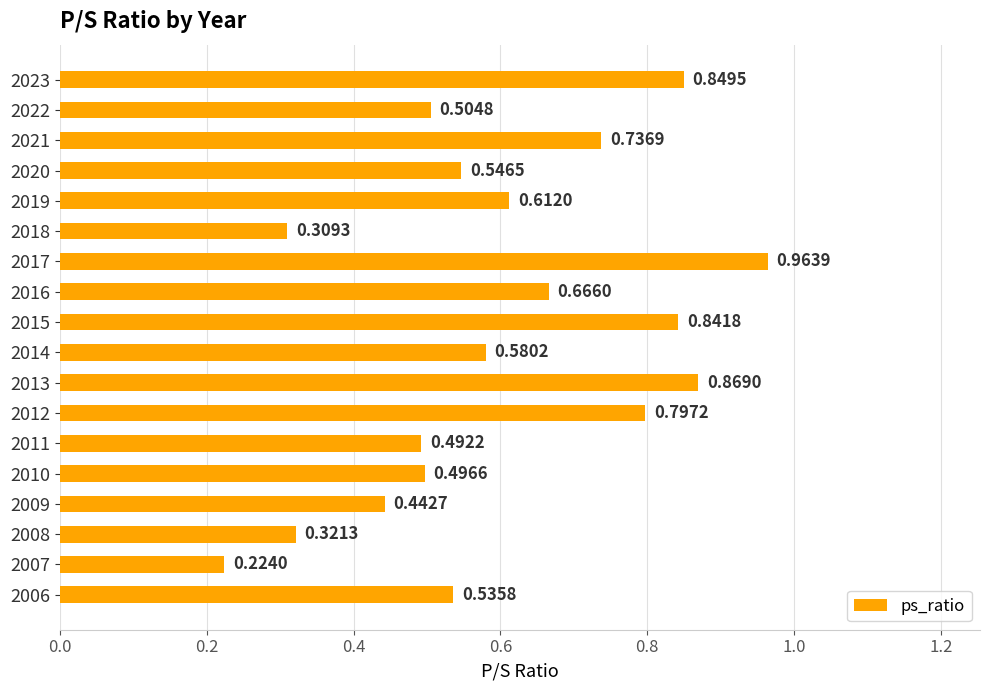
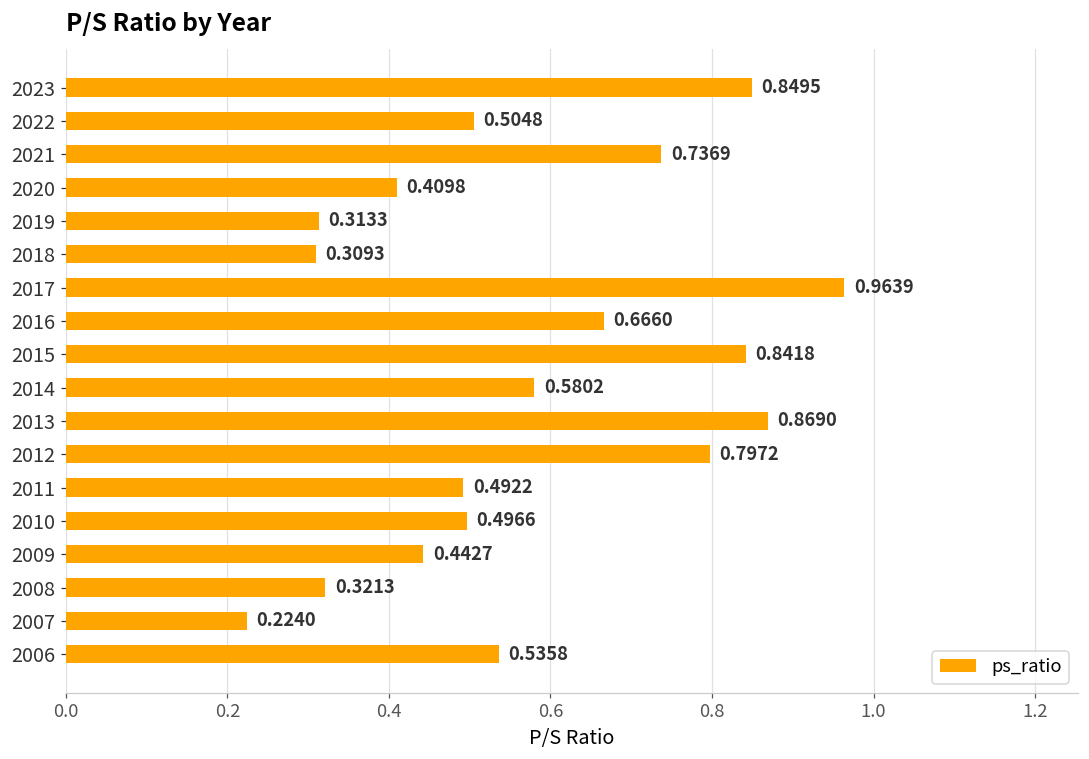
  {
    "2023": 0.8495,
    "2022": 0.5048,
    "2021": 0.7369,
-   "2020": 0.5465,
-   "2019": 0.6120,
+   "2020": 0.4098,
+   "2019": 0.3133,
    "2018": 0.3093,
    "2017": 0.9639,
    "2016": 0.6660,
    "2015": 0.8418,
    "2014": 0.5802,
    "2013": 0.8690,
    "2012": 0.7972,
    "2011": 0.4922,
    "2010": 0.4966,
    "2009": 0.4427,
    "2008": 0.3213,
    "2007": 0.2240,
    "2006": 0.5358
  }
